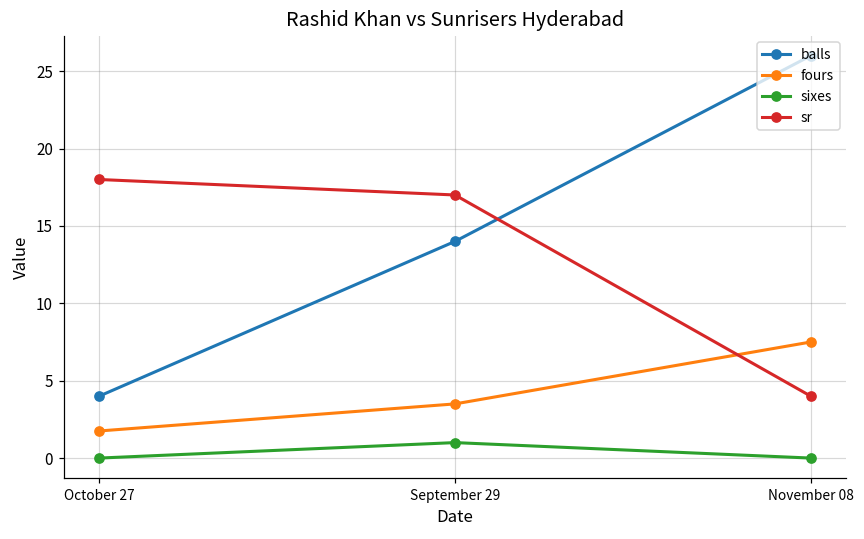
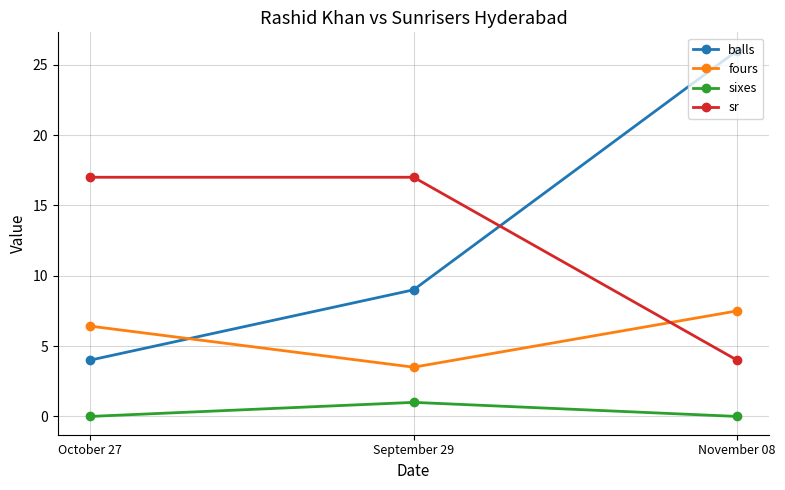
  {
    "balls": {
      "October 27": 4,
-     "September 29": 14
+     "September 29": 9
    },
    "fours": {
-     "October 27": 1.8,
+     "October 27": 6.4,
      "September 29": 3.5,
      "November 08": 7.5
    },
    "sixes": {
      "October 27": 0.0,
      "September 29": 1.0,
      "November 08": 0.0
    },
    "sr": {
-     "October 27": 18,
+     "October 27": 17,
      "September 29": 17,
      "November 08": 4
    }
  }
